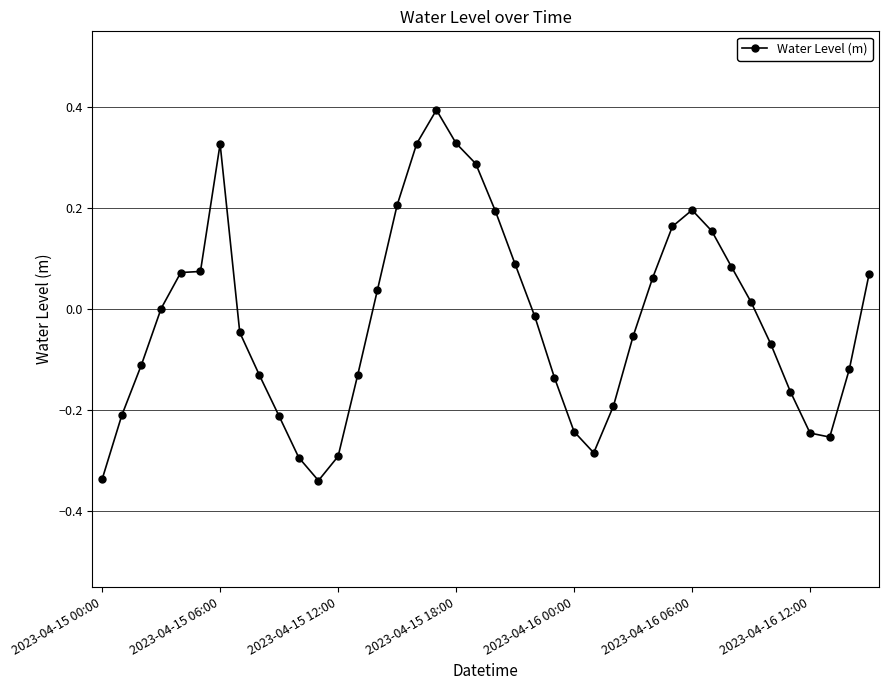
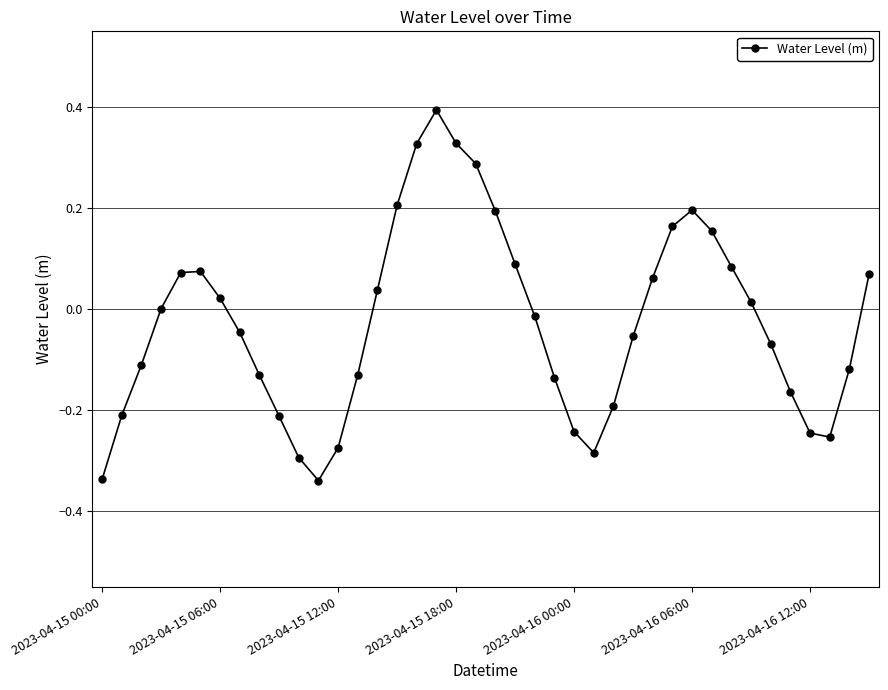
  {
    "2023-04-15 00:00": -0.34,
-   "2023-04-15 06:00": 0.33,
-   "2023-04-15 12:00": -0.29,
+   "2023-04-15 06:00": 0.02,
+   "2023-04-15 12:00": -0.27,
    "2023-04-15 18:00": 0.33,
    "2023-04-16 00:00": -0.24,
    "2023-04-16 06:00": 0.20,
    "2023-04-16 12:00": -0.25
  }
